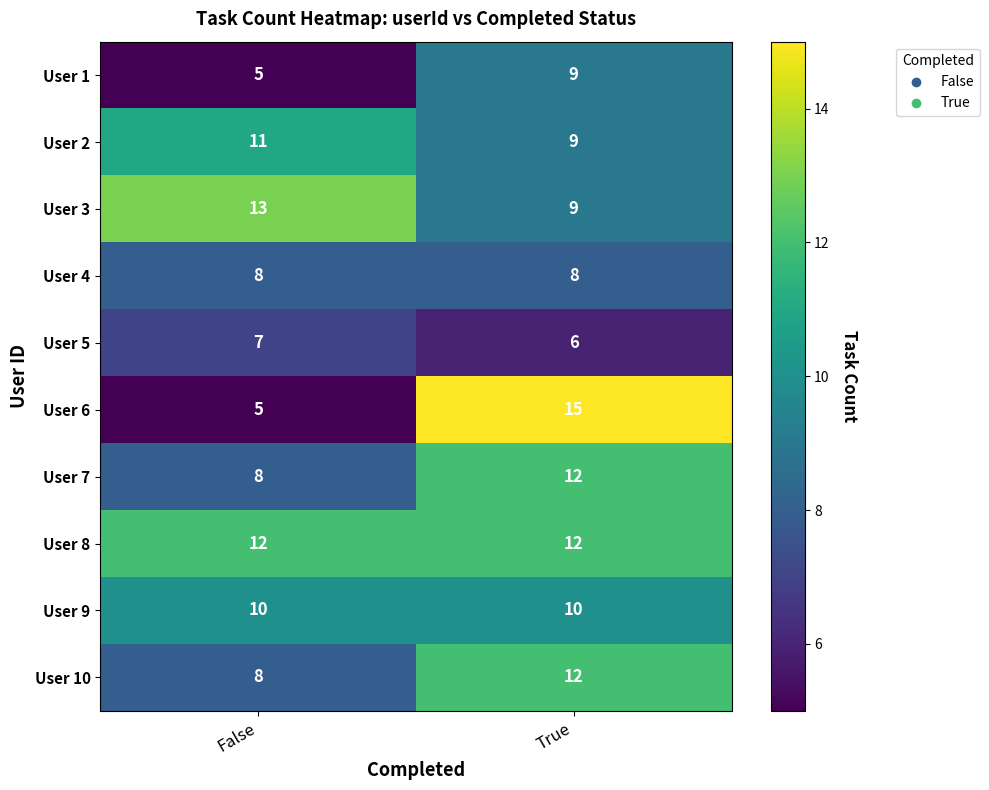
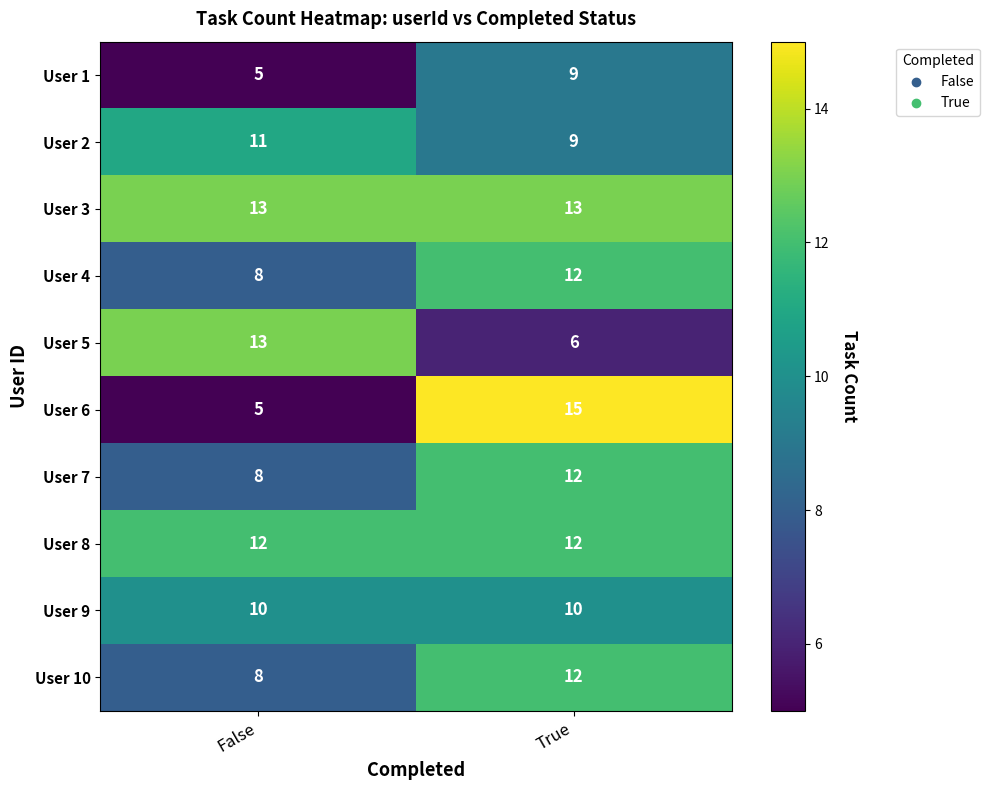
  {
    "User 1": {
      "False": 5,
      "True": 9
    },
    "User 2": {
      "False": 11,
      "True": 9
    },
    "User 3": {
      "False": 13,
-     "True": 9
+     "True": 13
    },
    "User 4": {
      "False": 8,
-     "True": 8
+     "True": 12
    },
    "User 5": {
-     "False": 7,
+     "False": 13,
      "True": 6
    },
    "User 6": {
      "False": 5,
      "True": 15
    },
    "User 7": {
      "False": 8,
      "True": 12
    },
    "User 8": {
      "False": 12,
      "True": 12
    },
    "User 9": {
      "False": 10,
      "True": 10
    },
    "User 10": {
      "False": 8,
      "True": 12
    }
  }
